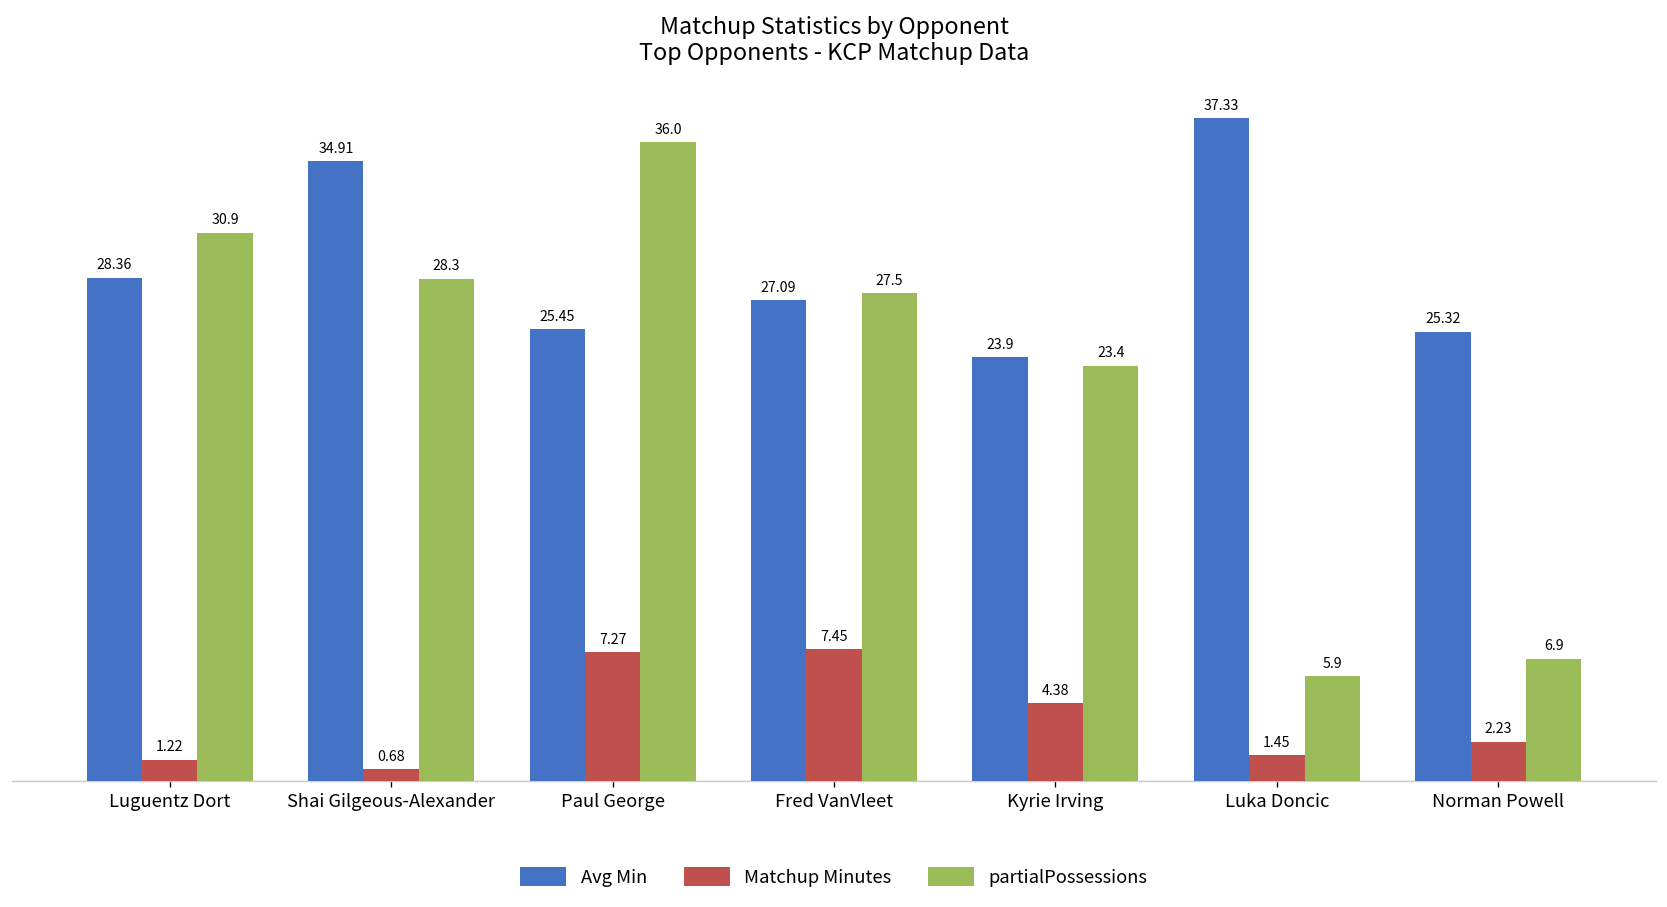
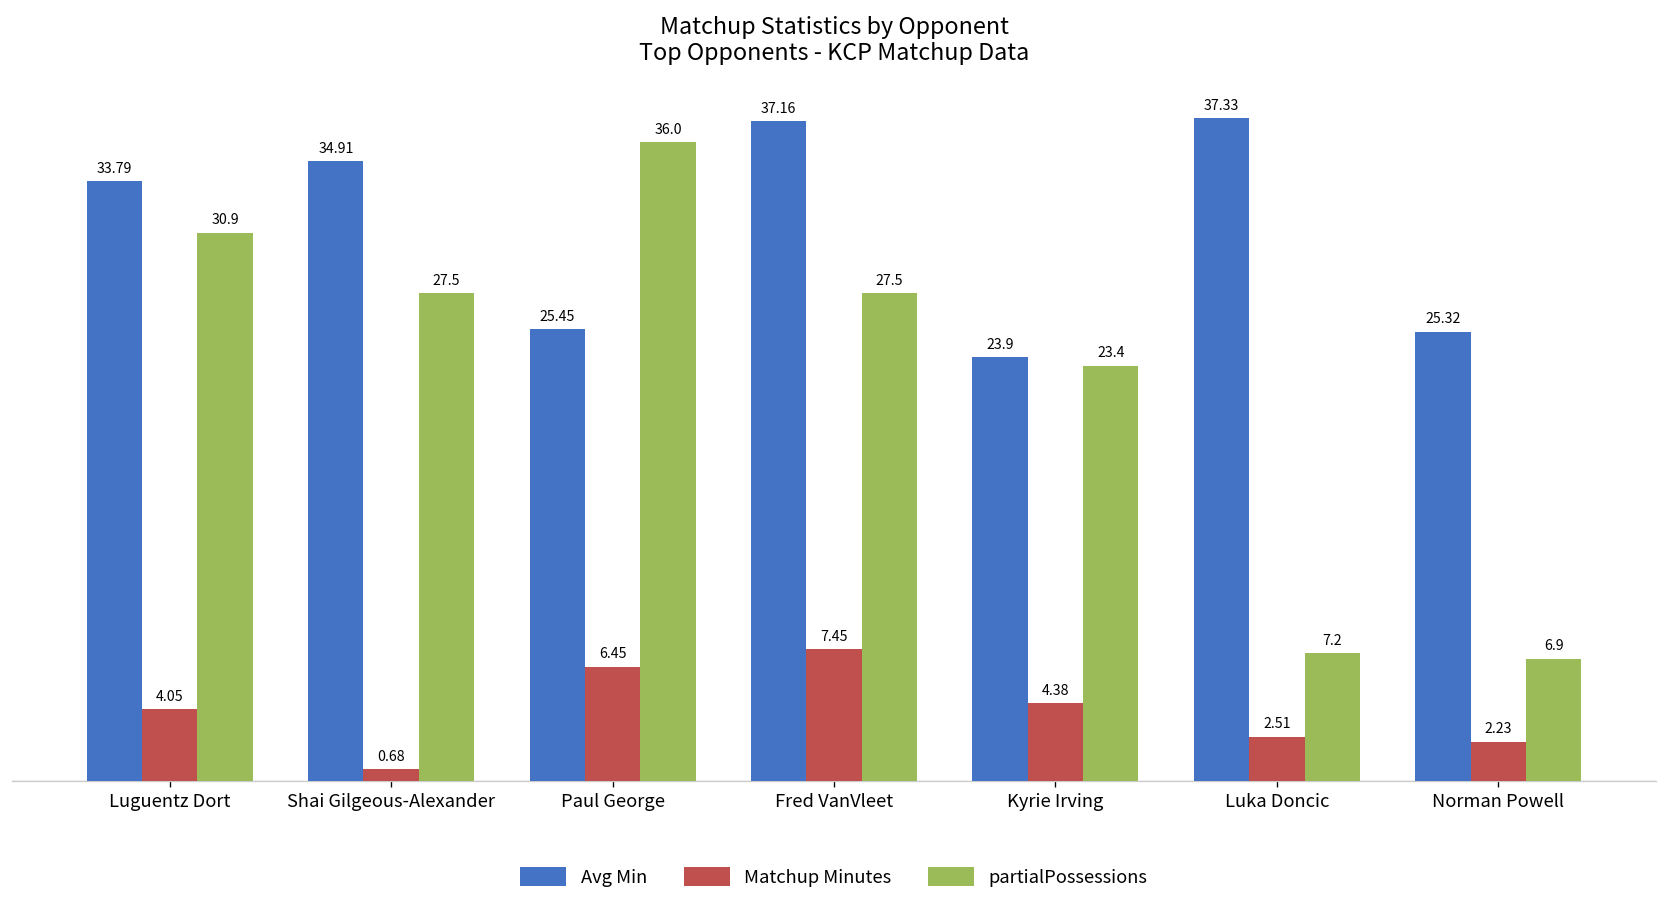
  {
    "Avg Min": {
-     "Luguentz Dort": 28.36,
+     "Luguentz Dort": 33.79,
      "Shai Gilgeous-Alexander": 34.91,
      "Paul George": 25.45,
-     "Fred VanVleet": 27.09,
+     "Fred VanVleet": 37.16,
      "Kyrie Irving": 23.9,
      "Luka Doncic": 37.33,
      "Norman Powell": 25.32
    },
    "Matchup Minutes": {
-     "Luguentz Dort": 1.22,
+     "Luguentz Dort": 4.05,
      "Shai Gilgeous-Alexander": 0.68,
-     "Paul George": 7.27,
+     "Paul George": 6.45,
      "Fred VanVleet": 7.45,
      "Kyrie Irving": 4.38,
-     "Luka Doncic": 1.45,
+     "Luka Doncic": 2.51,
      "Norman Powell": 2.23
    },
    "partialPossessions": {
      "Luguentz Dort": 30.9,
-     "Shai Gilgeous-Alexander": 28.3,
+     "Shai Gilgeous-Alexander": 27.5,
      "Paul George": 36.0,
      "Fred VanVleet": 27.5,
      "Kyrie Irving": 23.4,
-     "Luka Doncic": 5.9,
+     "Luka Doncic": 7.2,
      "Norman Powell": 6.9
    }
  }
